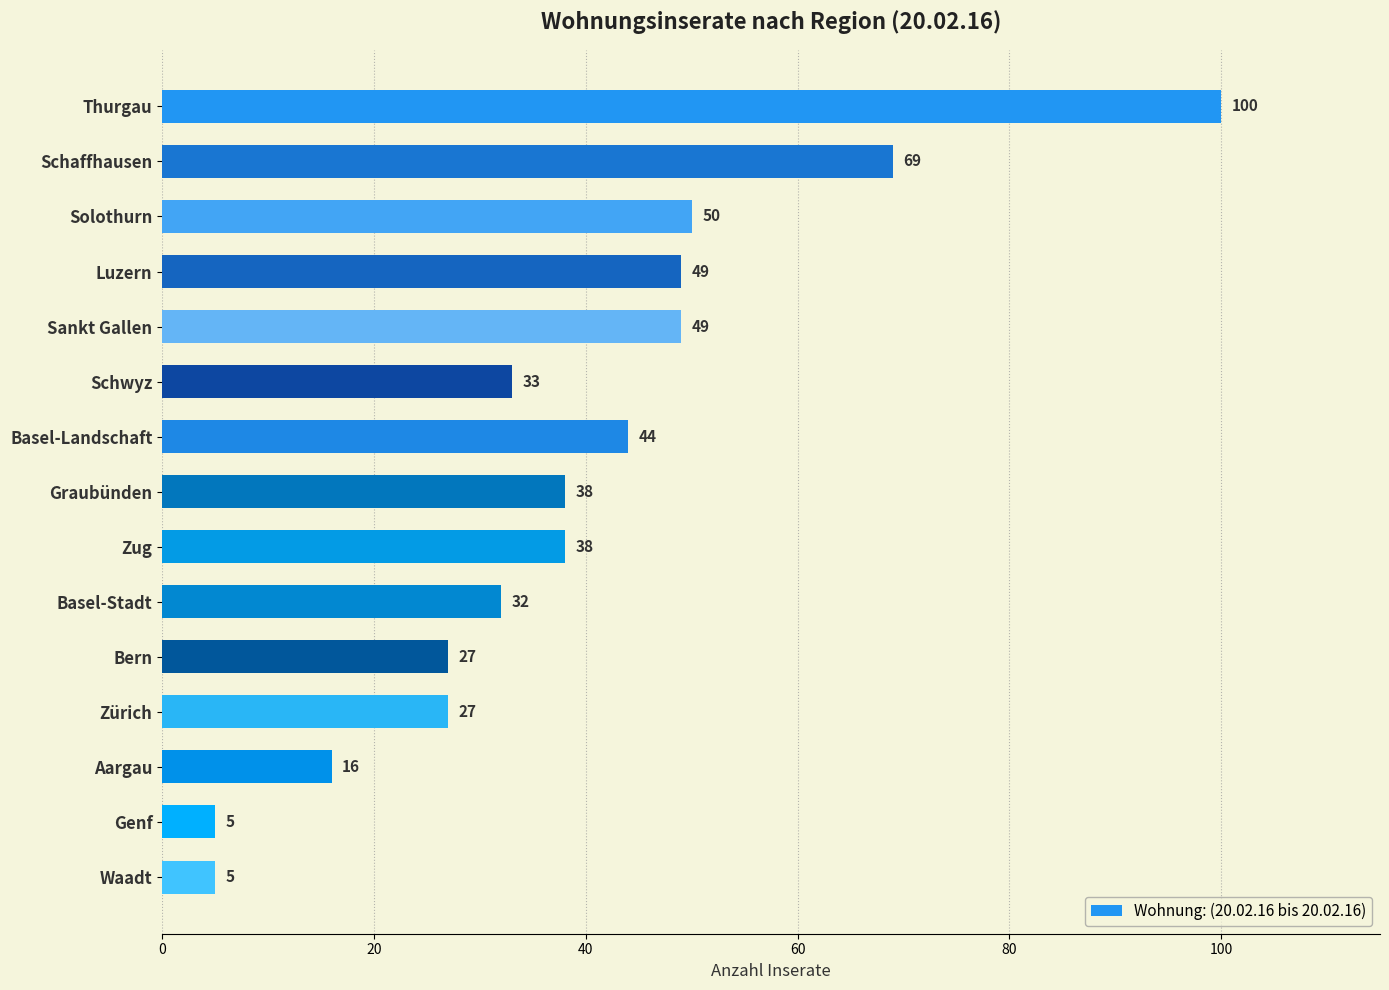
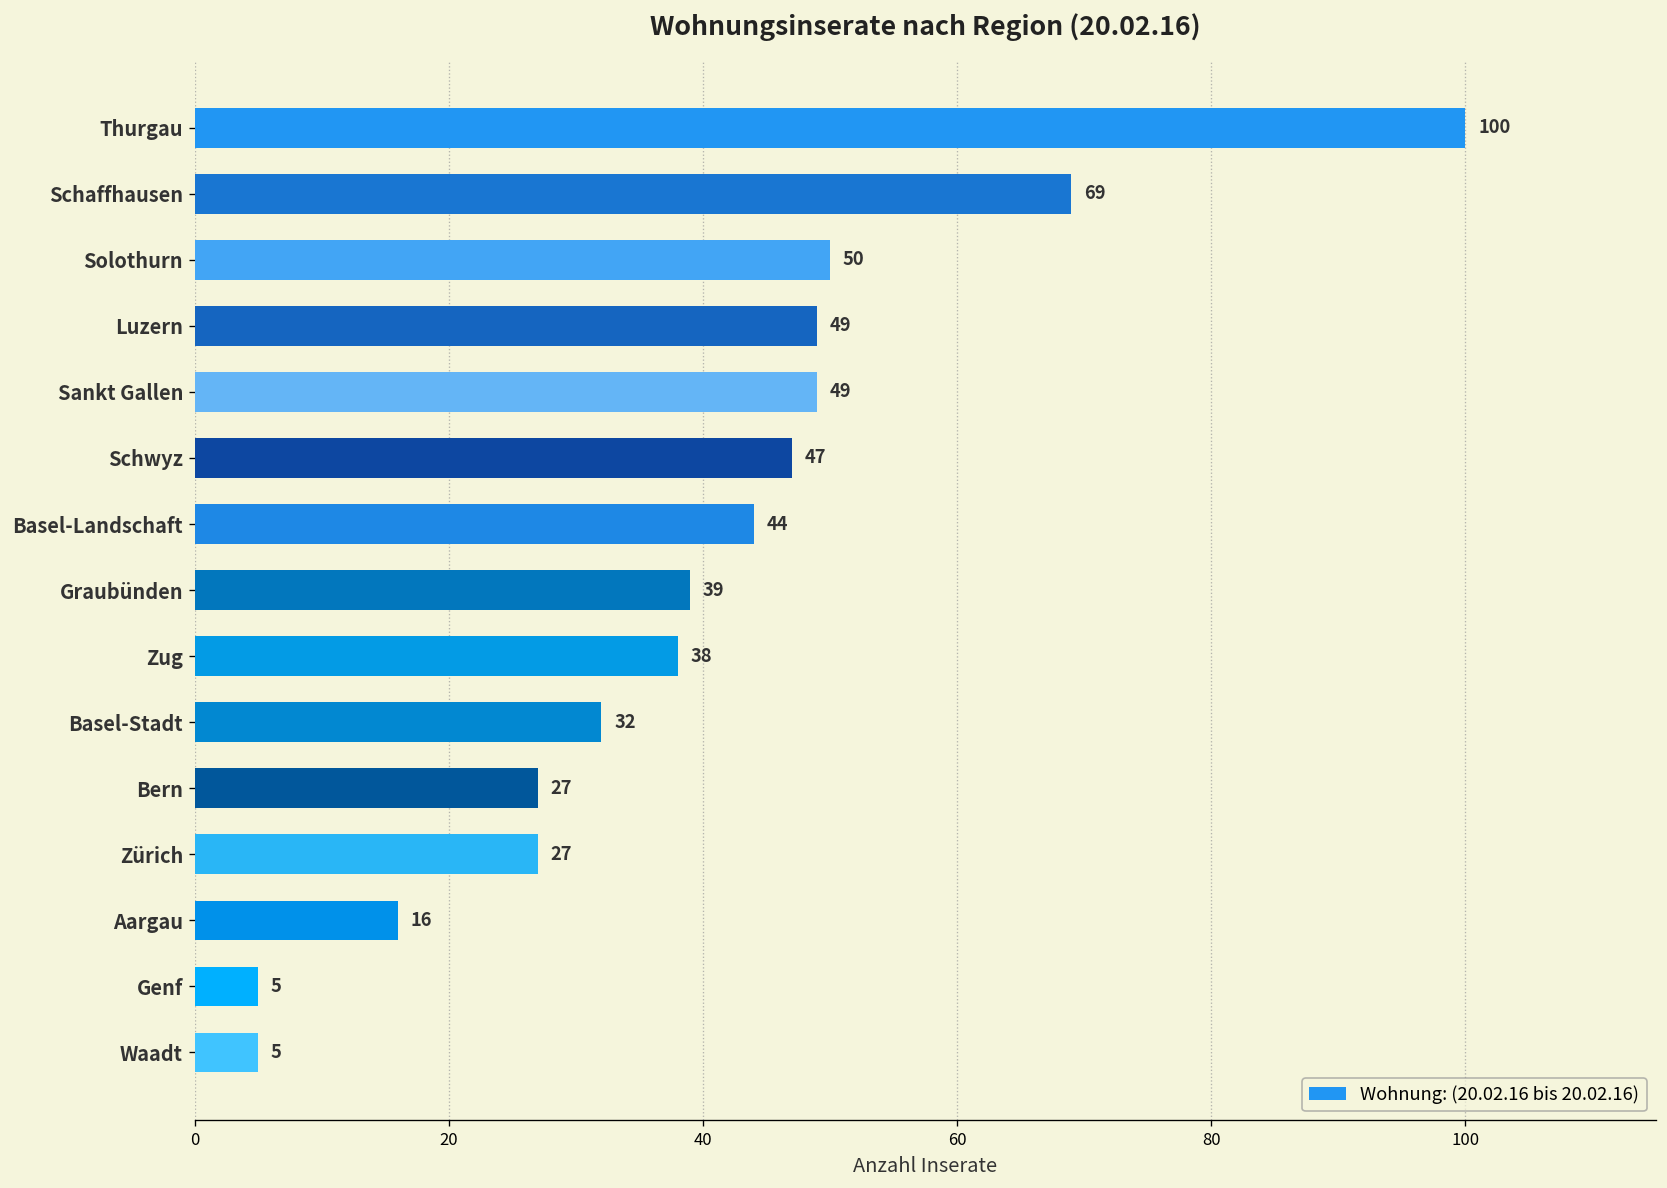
  {
    "Thurgau": 100,
    "Schaffhausen": 69,
    "Solothurn": 50,
    "Luzern": 49,
    "Sankt Gallen": 49,
-   "Schwyz": 33,
+   "Schwyz": 47,
    "Basel-Landschaft": 44,
-   "Graubünden": 38,
+   "Graubünden": 39,
    "Zug": 38,
    "Basel-Stadt": 32,
    "Bern": 27,
    "Zürich": 27,
    "Aargau": 16,
    "Genf": 5,
    "Waadt": 5
  }
